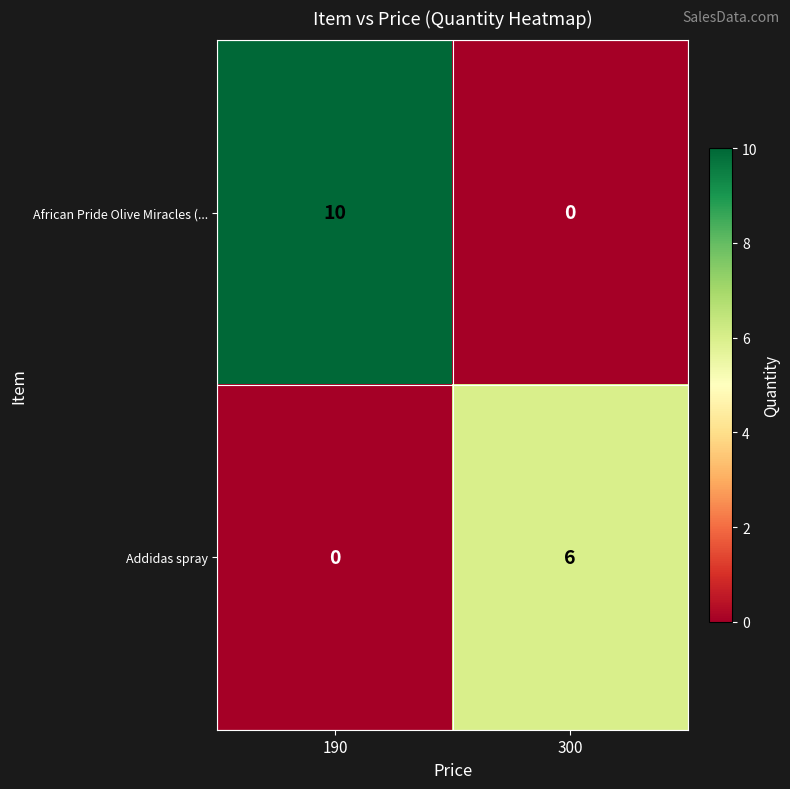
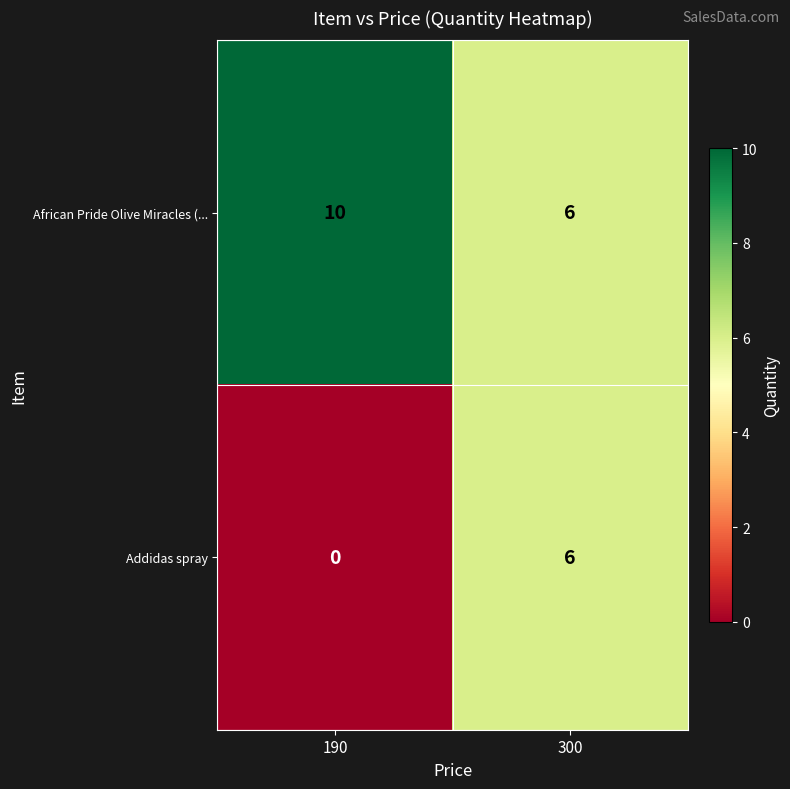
  {
    "African Pride Olive Miracles (...": {
      "190": 10,
-     "300": 0
+     "300": 6
    },
    "Addidas spray": {
      "190": 0,
      "300": 6
    }
  }
